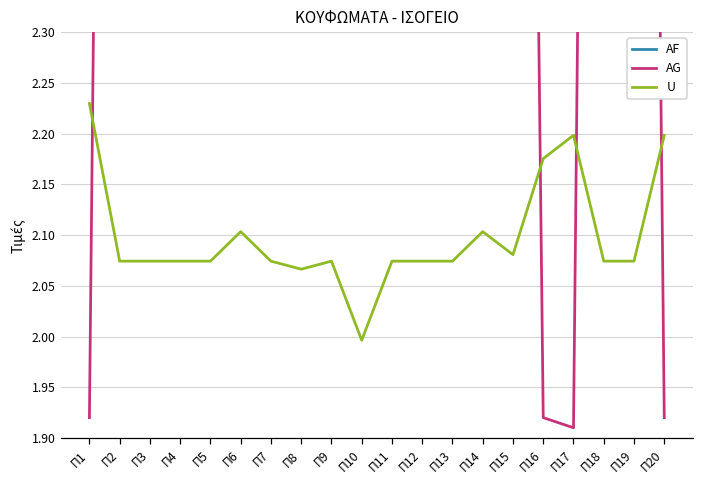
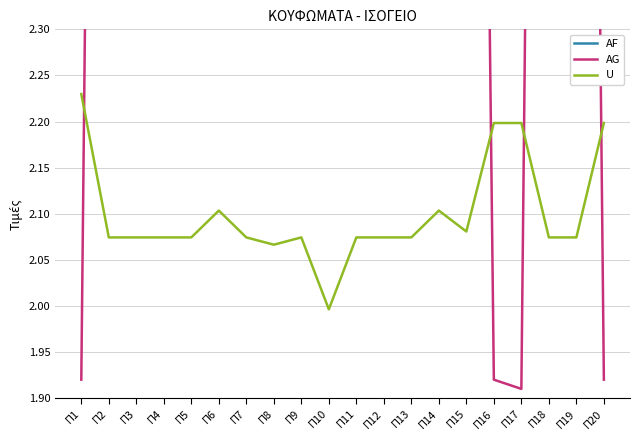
  {
    "AG": {
      "Π1": 1.92,
      "Π16": 1.92,
      "Π17": 1.91,
      "Π20": 1.92
    },
    "U": {
      "Π1": 2.23,
      "Π2": 2.07,
      "Π3": 2.07,
      "Π4": 2.07,
      "Π5": 2.07,
      "Π6": 2.10,
      "Π7": 2.07,
      "Π8": 2.07,
      "Π9": 2.07,
      "Π10": 2.00,
      "Π11": 2.07,
      "Π12": 2.07,
      "Π13": 2.07,
      "Π14": 2.10,
      "Π15": 2.08,
-     "Π16": 2.18,
+     "Π16": 2.20,
      "Π17": 2.20,
      "Π18": 2.07,
      "Π19": 2.07,
      "Π20": 2.20
    }
  }
